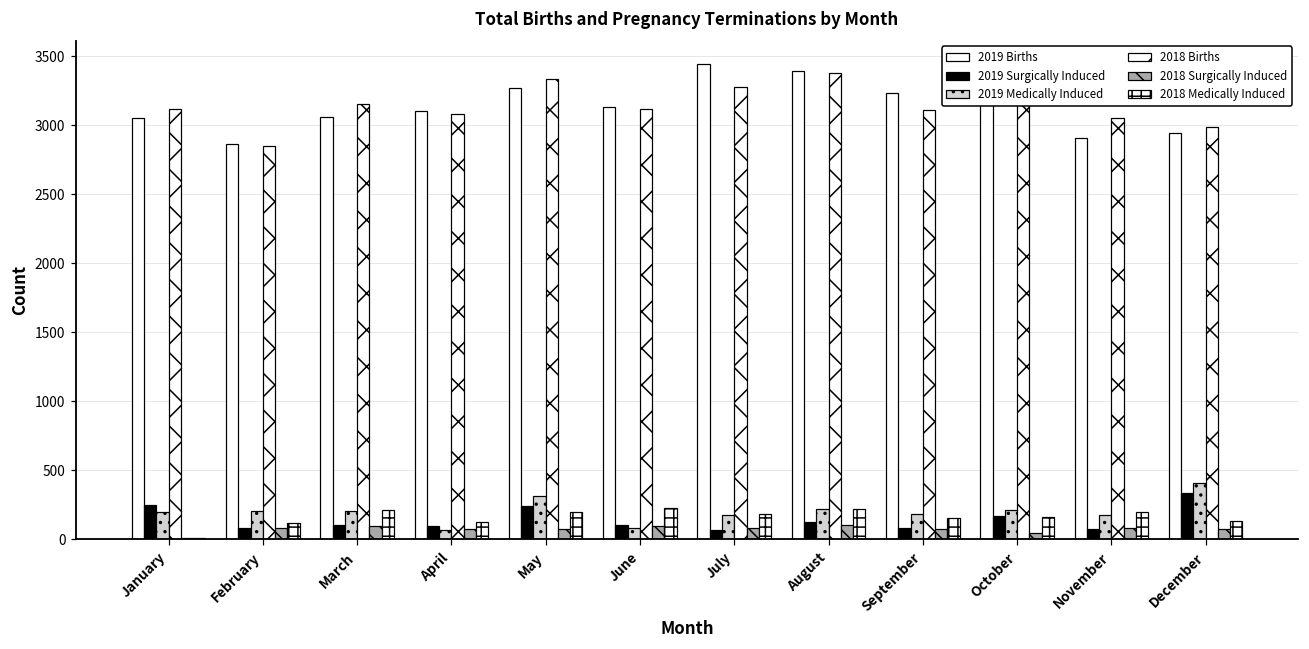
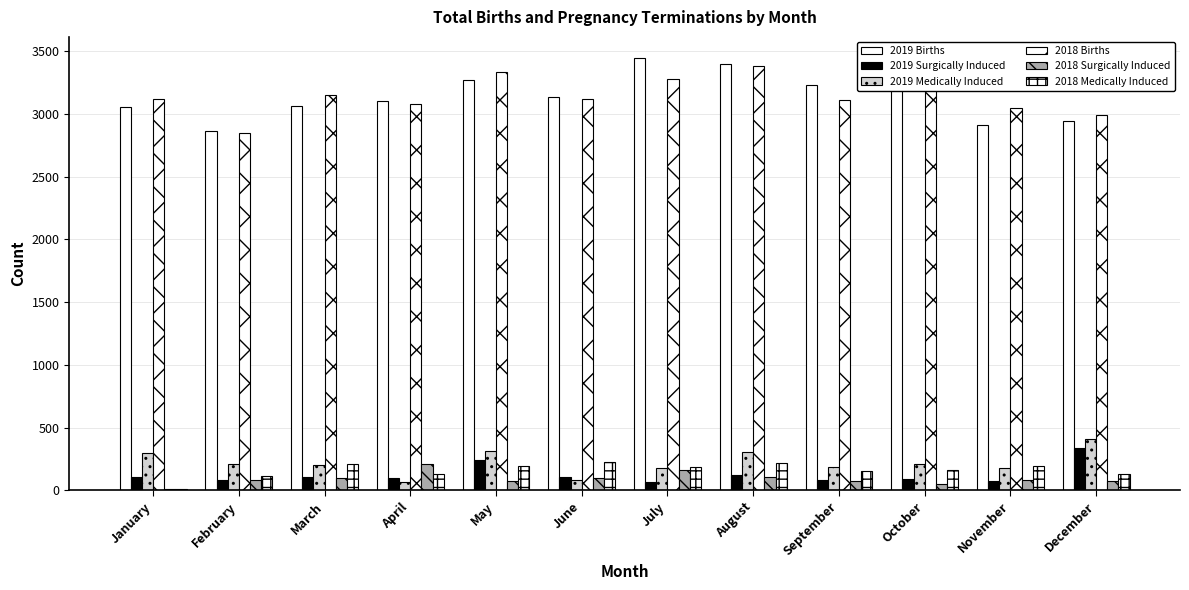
  {
    "2019 Surgically Induced": {
-     "January": 250,
+     "January": 100,
      "February": 90,
      "March": 110,
      "April": 100,
      "May": 250,
      "June": 110,
      "July": 70,
      "August": 130,
      "September": 90,
-     "October": 170,
+     "October": 90,
      "November": 70,
      "December": 340
    },
    "2019 Medically Induced": {
-     "January": 200,
+     "January": 300,
      "February": 210,
      "March": 200,
      "April": 70,
      "May": 320,
      "June": 80,
      "July": 180,
-     "August": 220,
+     "August": 300,
      "September": 180,
      "October": 210,
      "November": 180,
      "December": 410
    },
    "2018 Surgically Induced": {
      "February": 80,
      "March": 100,
-     "April": 70,
+     "April": 210,
      "May": 80,
      "June": 100,
-     "July": 80,
+     "July": 160,
      "August": 110,
      "September": 70,
      "October": 50,
      "November": 80,
      "December": 70
    }
  }
